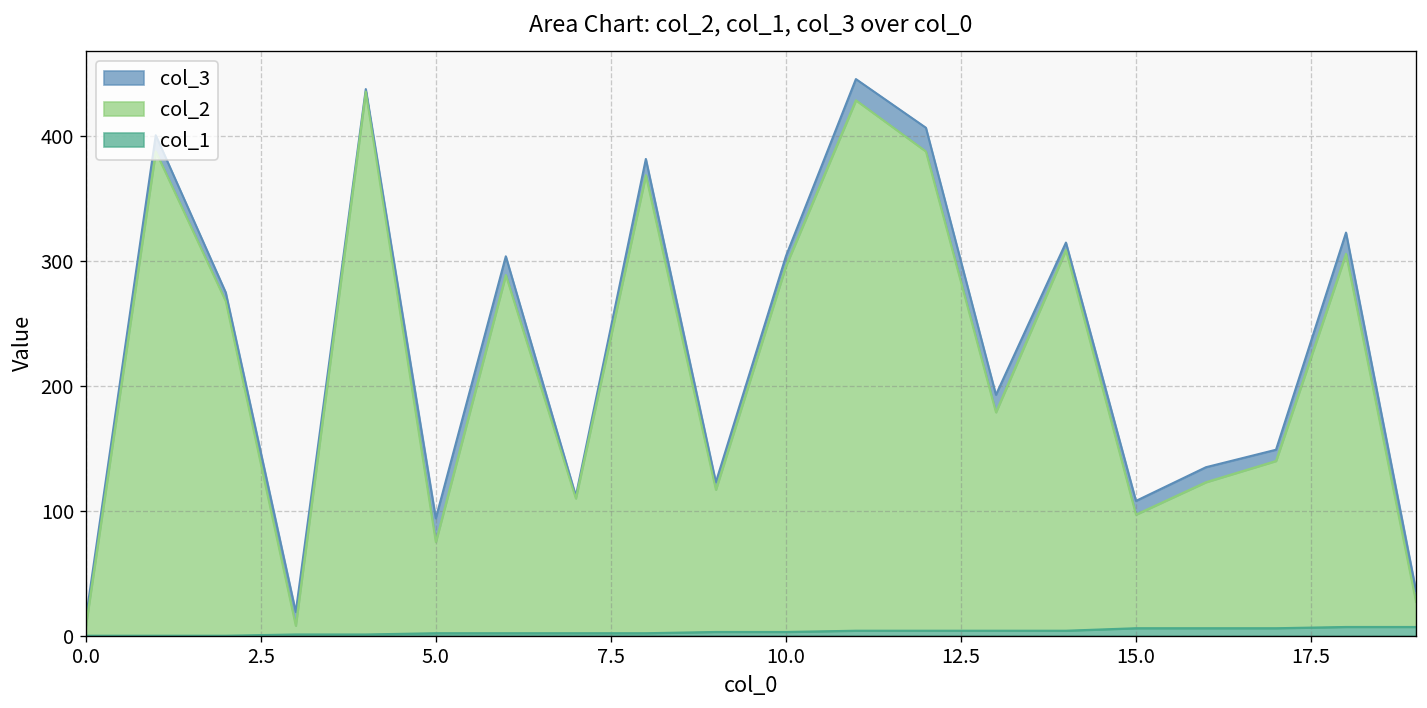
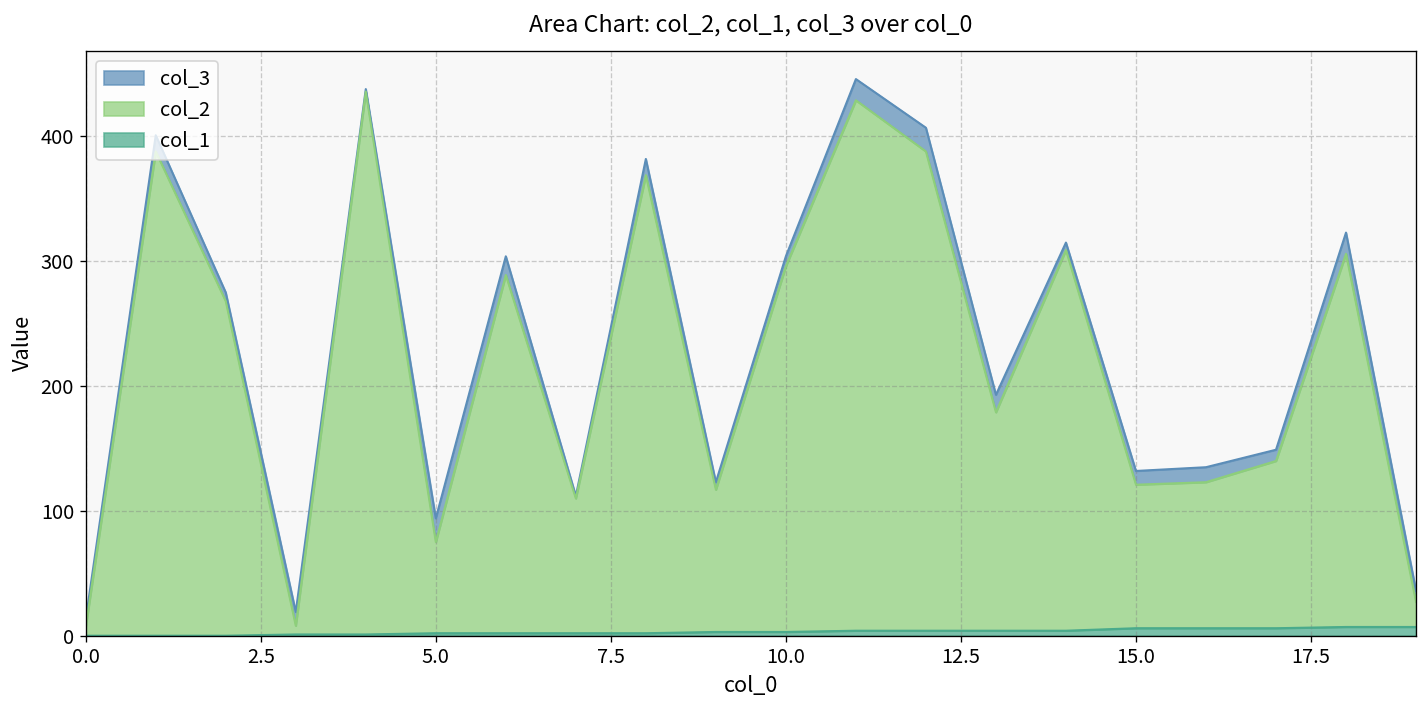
  {
    "col_2": {
      "0.0": 7,
      "5.0": 73,
      "10.0": 293,
-     "15.0": 91
+     "15.0": 115
    }
  }
